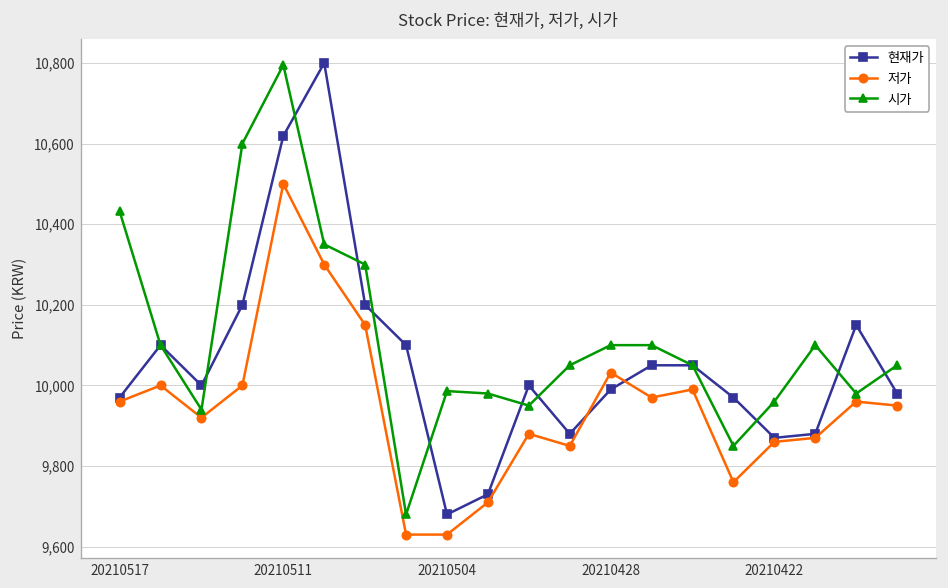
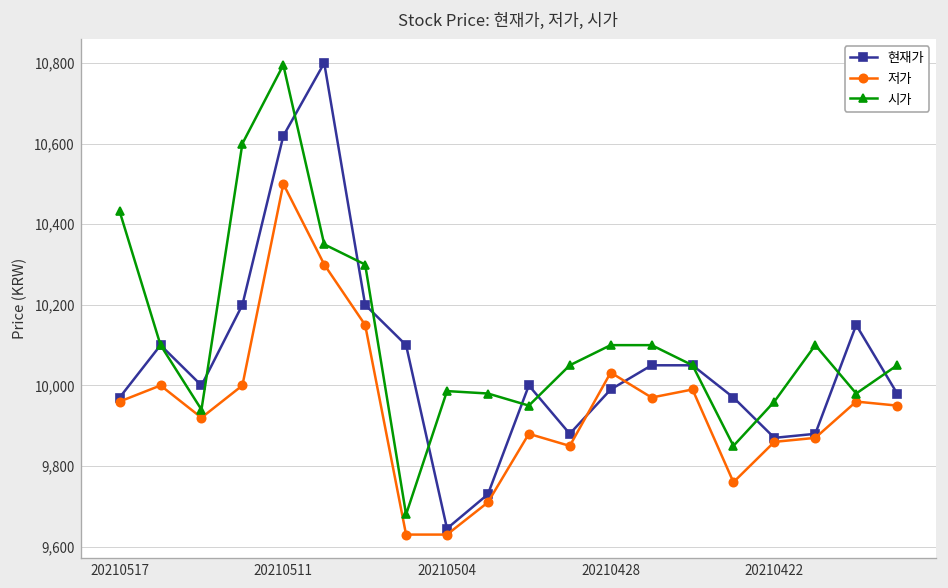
  {
    "현재가": {
      "20210517": "9,970",
      "20210511": "10,620",
-     "20210504": "9,680",
+     "20210504": "9,650",
      "20210428": "9,990",
      "20210422": "9,870"
    },
    "저가": {
      "20210517": "9,960",
      "20210511": "10,500",
      "20210504": "9,630",
      "20210428": "10,030",
      "20210422": "9,860"
    },
    "시가": {
      "20210517": "10,430",
      "20210511": "10,800",
      "20210504": "9,990",
      "20210428": "10,100",
      "20210422": "9,960"
    }
  }
